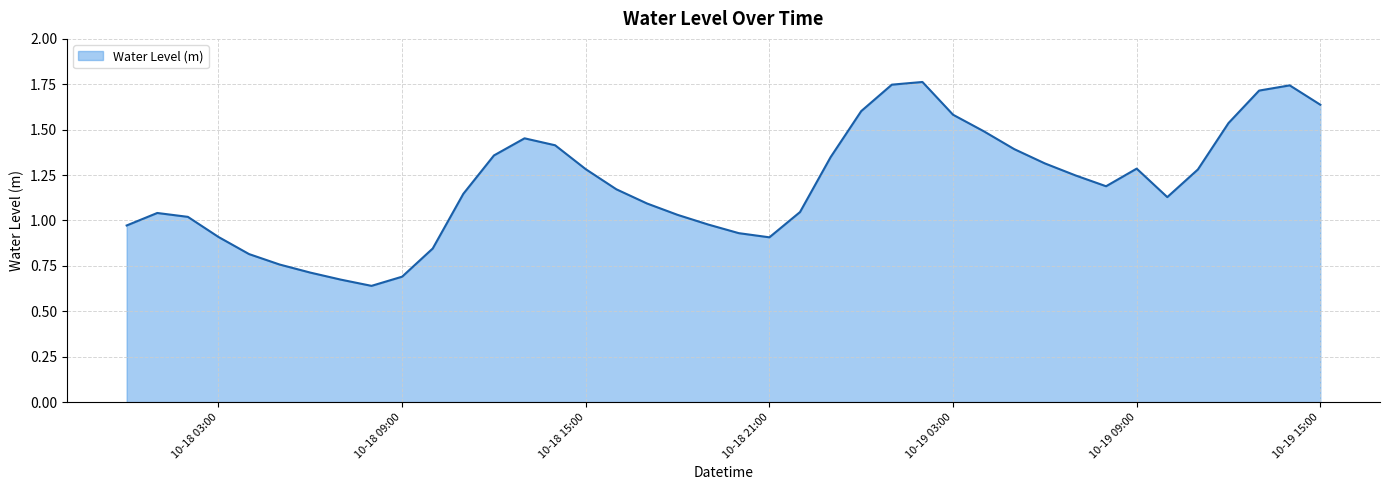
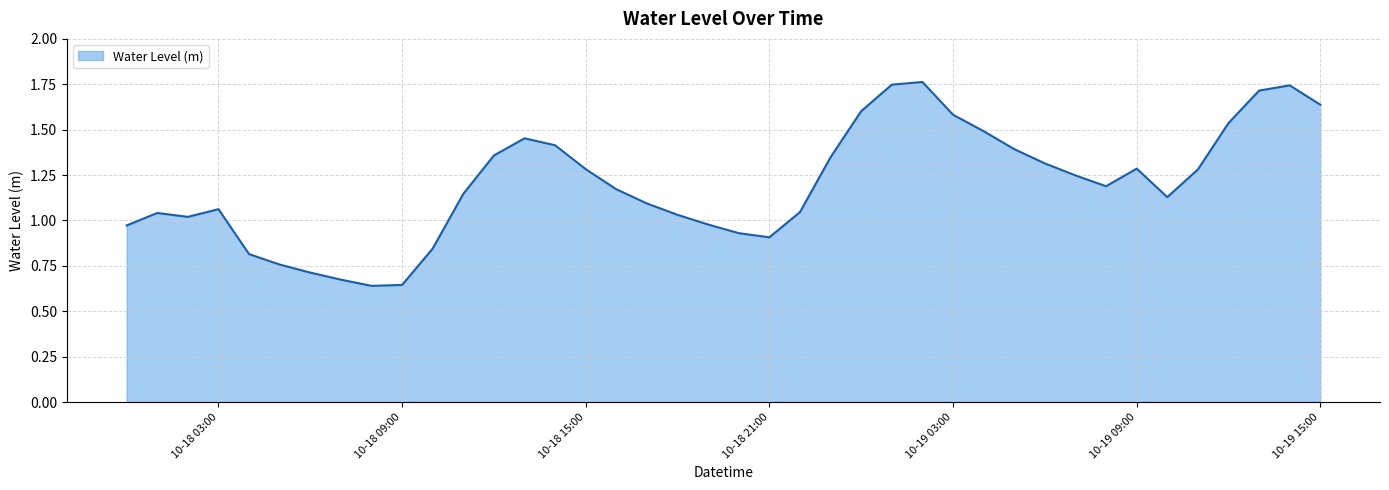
  {
-   "10-18 03:00": 0.91,
-   "10-18 09:00": 0.69,
+   "10-18 03:00": 1.06,
+   "10-18 09:00": 0.65,
    "10-18 15:00": 1.28,
    "10-18 21:00": 0.91,
    "10-19 03:00": 1.58,
    "10-19 09:00": 1.29,
    "10-19 15:00": 1.64
  }
